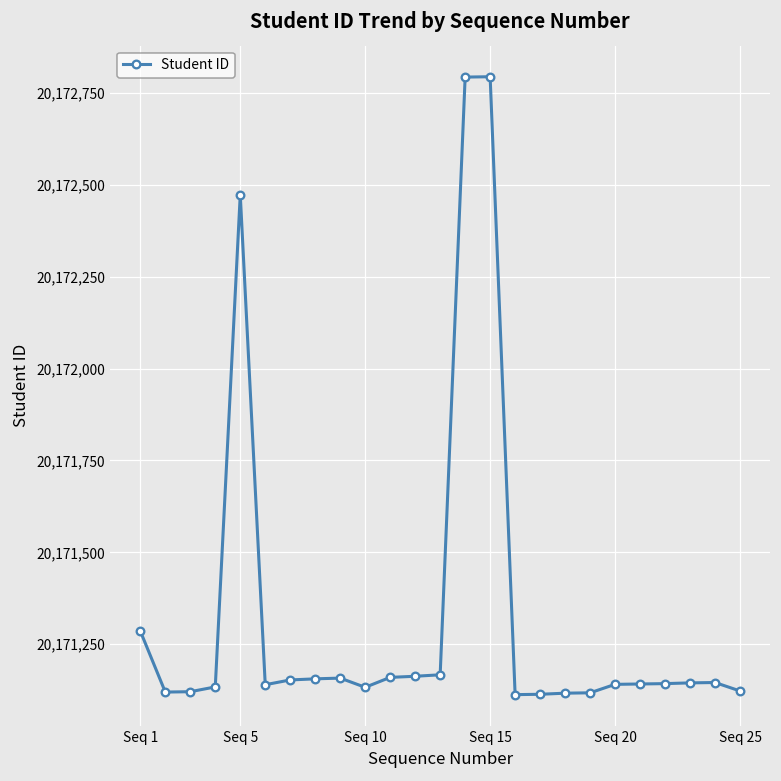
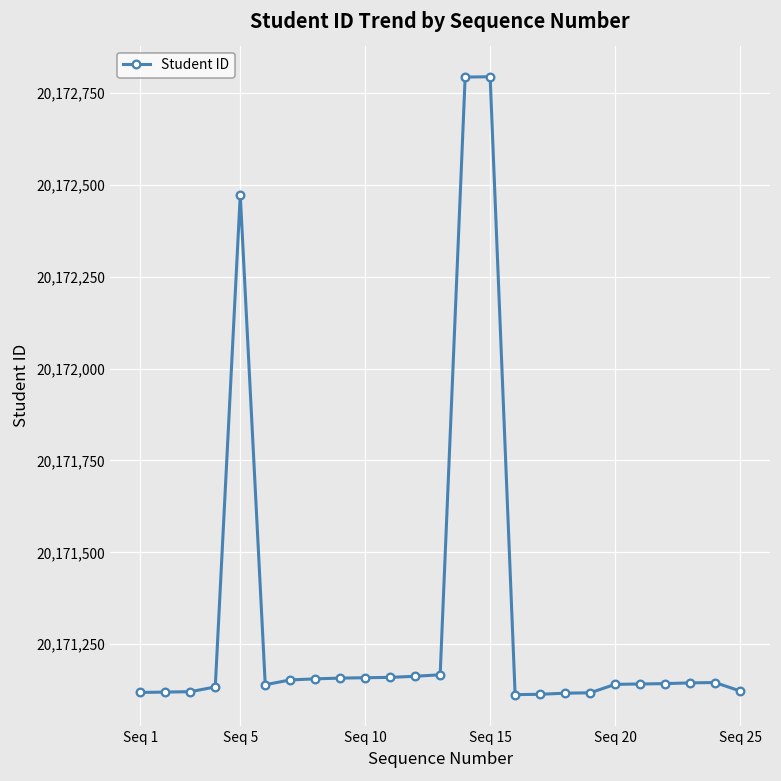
  {
-   "Seq 1": "20,171,290",
+   "Seq 1": "20,171,120",
    "Seq 5": "20,172,470",
-   "Seq 10": "20,171,130",
+   "Seq 10": "20,171,160",
    "Seq 15": "20,172,790",
    "Seq 20": "20,171,140",
    "Seq 25": "20,171,120"
  }
